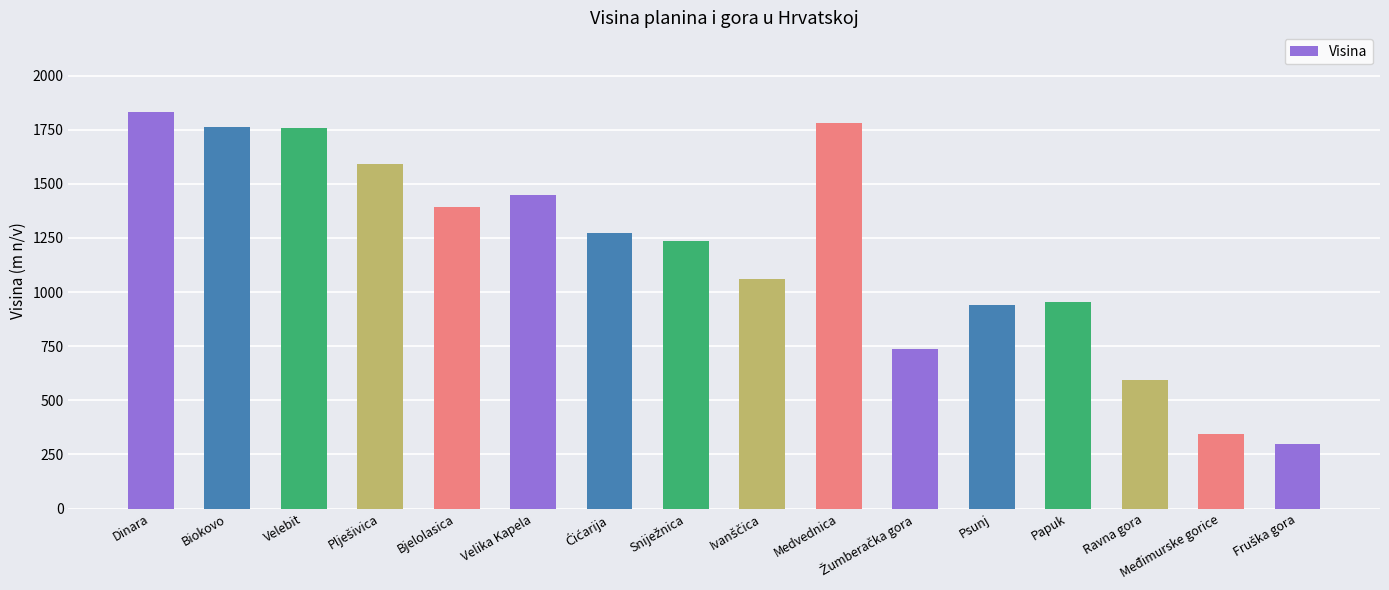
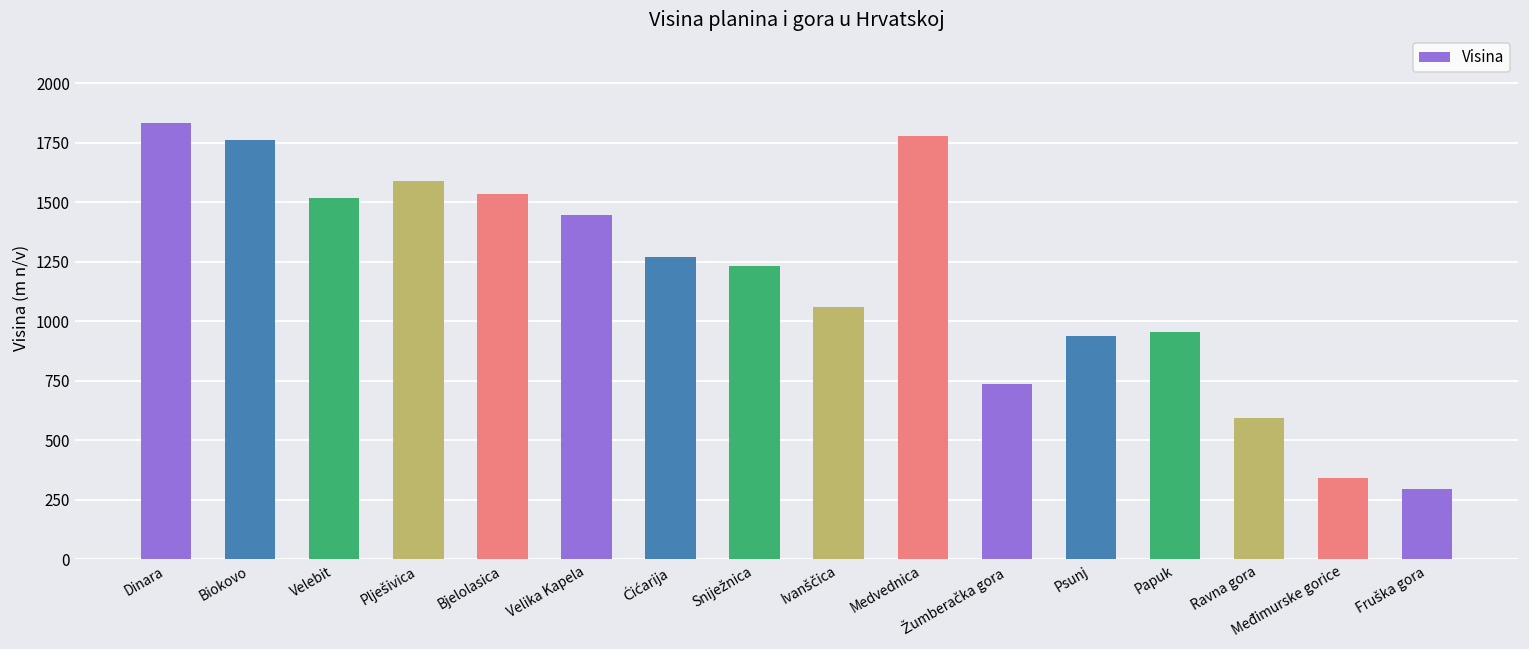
  {
    "Dinara": 1830,
    "Biokovo": 1760,
-   "Velebit": 1760,
+   "Velebit": 1520,
    "Plješivica": 1590,
-   "Bjelolasica": 1390,
+   "Bjelolasica": 1530,
    "Velika Kapela": 1450,
    "Ćićarija": 1270,
    "Sniježnica": 1230,
    "Ivanščica": 1060,
    "Medvednica": 1780,
    "Žumberačka gora": 740,
    "Psunj": 940,
    "Papuk": 950,
    "Ravna gora": 590,
    "Međimurske gorice": 340,
    "Fruška gora": 300
  }
